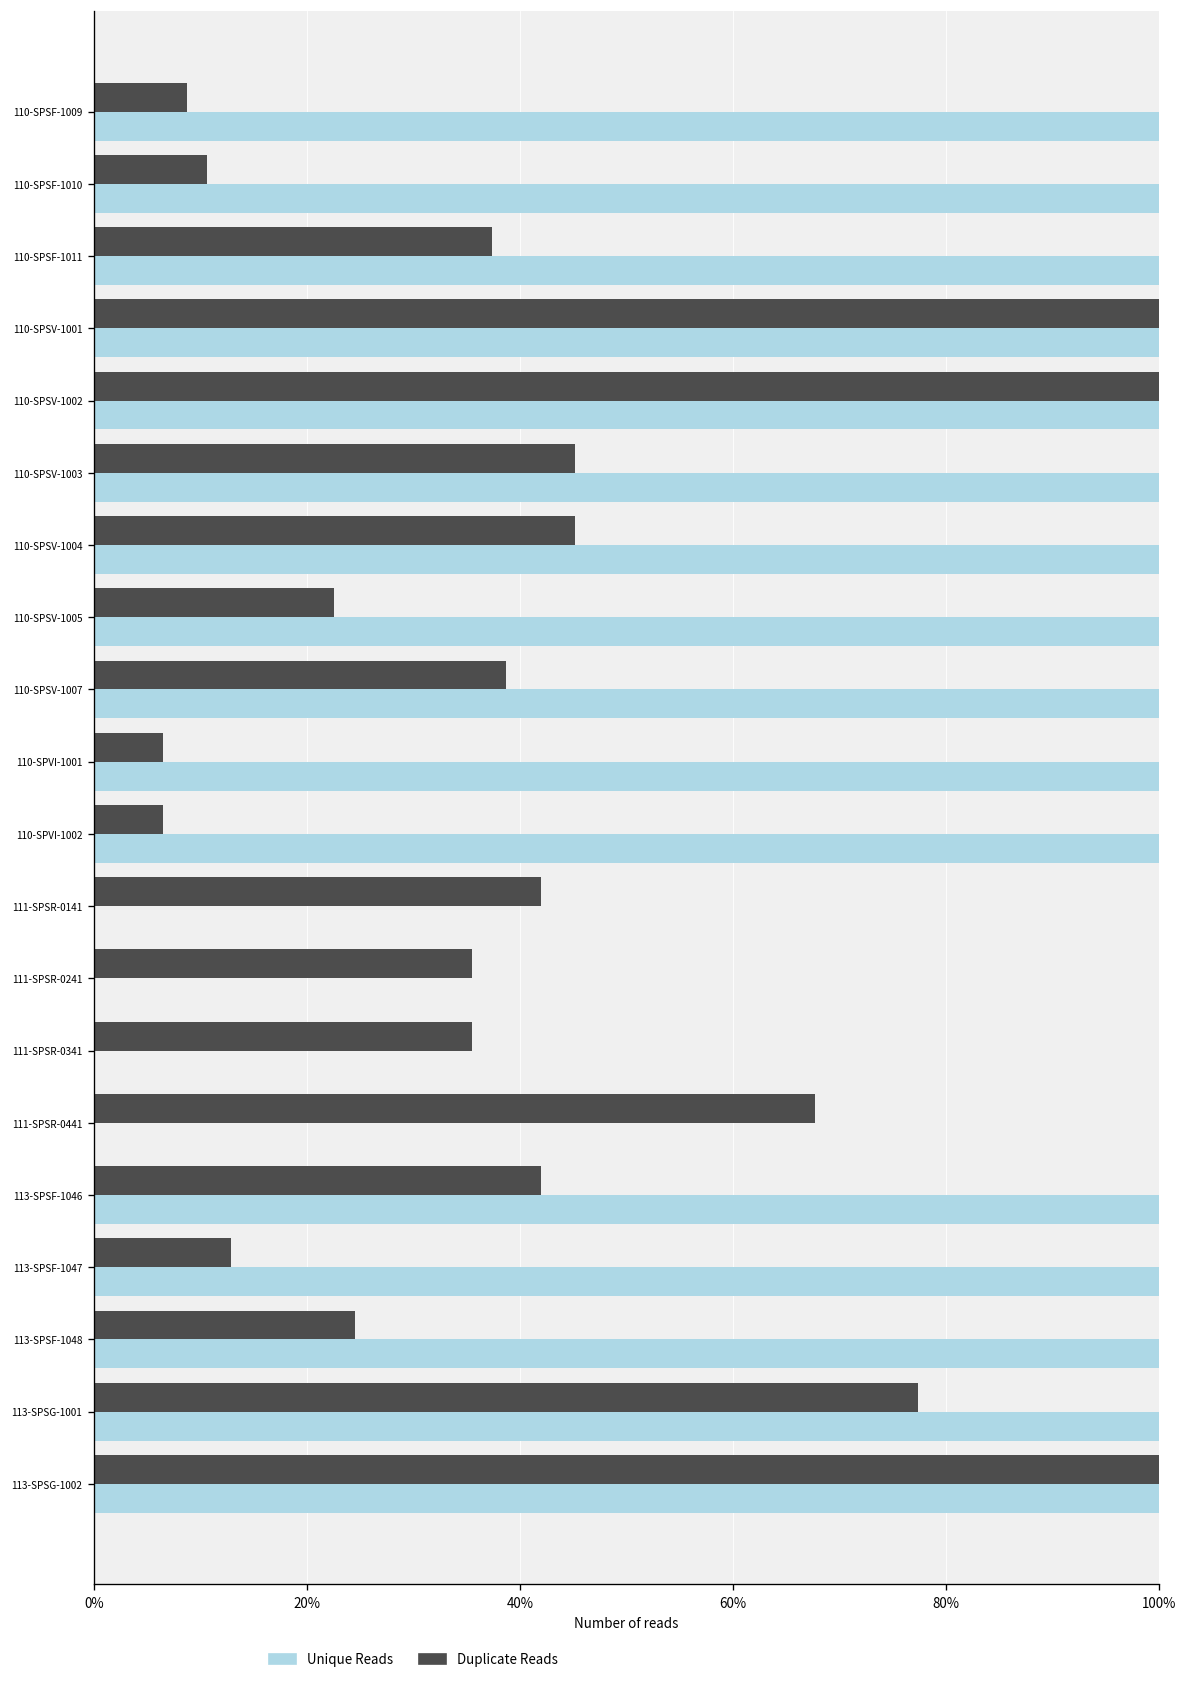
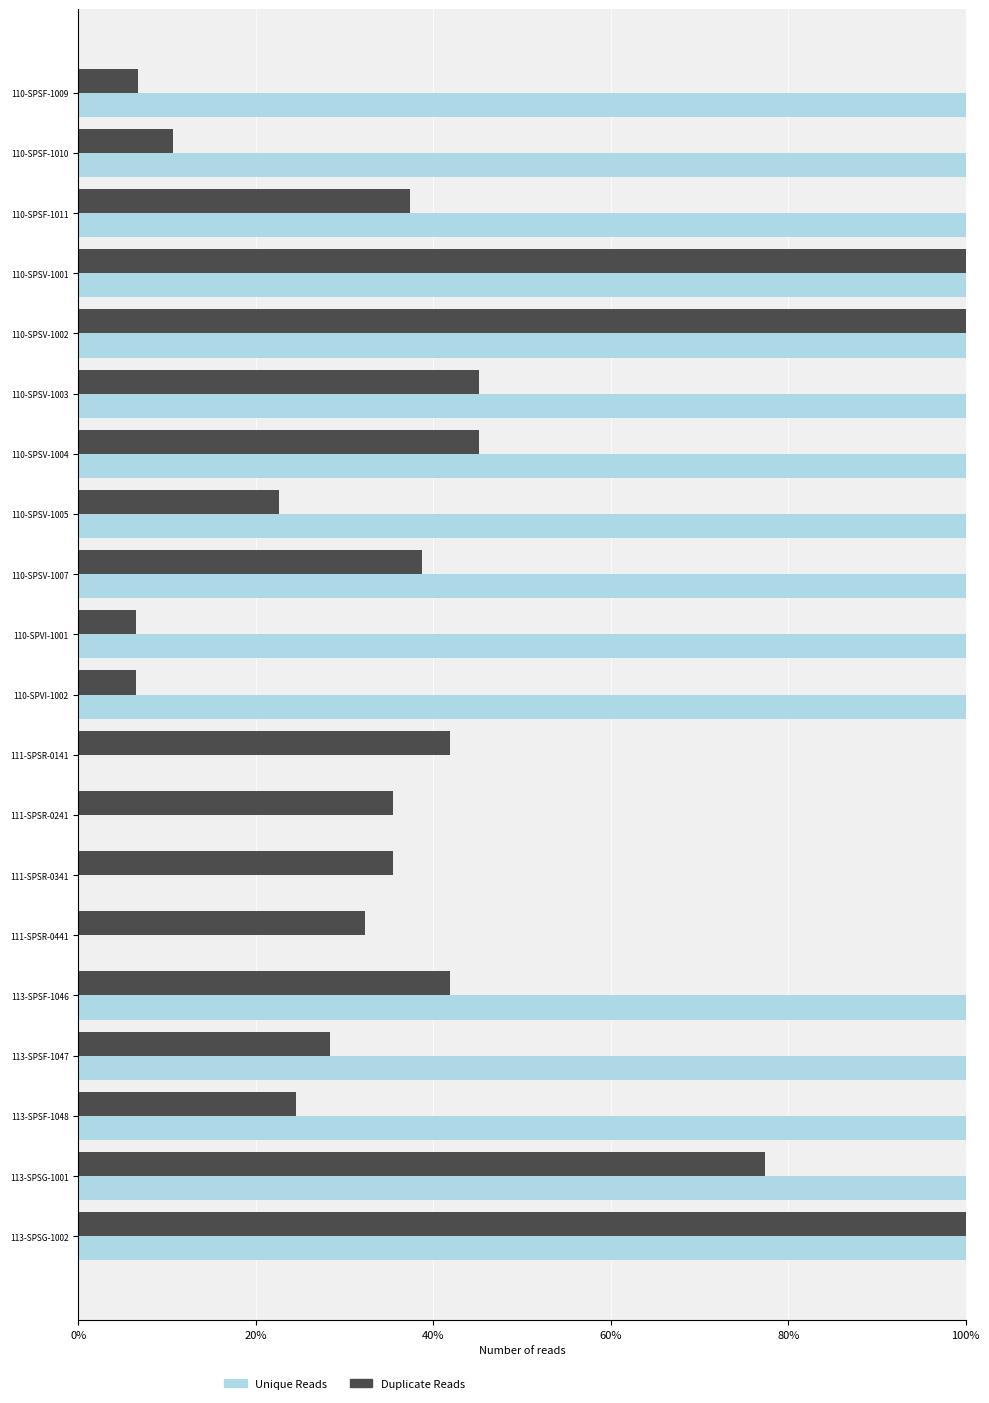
  {
    "Unique Reads": {
      "110-SPSF-1009": "100%",
      "110-SPSF-1010": "100%",
      "110-SPSF-1011": "100%",
      "110-SPSV-1001": "100%",
      "110-SPSV-1002": "100%",
      "110-SPSV-1003": "100%",
      "110-SPSV-1004": "100%",
      "110-SPSV-1005": "100%",
      "110-SPSV-1007": "100%",
      "110-SPVI-1001": "100%",
      "110-SPVI-1002": "100%",
      "111-SPSR-0141": "0%",
      "111-SPSR-0241": "0%",
      "111-SPSR-0341": "0%",
      "111-SPSR-0441": "0%",
      "113-SPSF-1046": "100%",
      "113-SPSF-1047": "100%",
      "113-SPSF-1048": "100%",
      "113-SPSG-1001": "100%",
      "113-SPSG-1002": "100%"
    },
    "Duplicate Reads": {
-     "110-SPSF-1009": "9%",
+     "110-SPSF-1009": "7%",
      "110-SPSF-1010": "11%",
      "110-SPSF-1011": "37%",
      "110-SPSV-1001": "100%",
      "110-SPSV-1002": "100%",
      "110-SPSV-1003": "45%",
      "110-SPSV-1004": "45%",
      "110-SPSV-1005": "23%",
      "110-SPSV-1007": "39%",
      "110-SPVI-1001": "6%",
      "110-SPVI-1002": "6%",
      "111-SPSR-0141": "42%",
      "111-SPSR-0241": "35%",
      "111-SPSR-0341": "35%",
-     "111-SPSR-0441": "68%",
+     "111-SPSR-0441": "32%",
      "113-SPSF-1046": "42%",
-     "113-SPSF-1047": "13%",
+     "113-SPSF-1047": "28%",
      "113-SPSF-1048": "25%",
      "113-SPSG-1001": "77%",
      "113-SPSG-1002": "100%"
    }
  }
